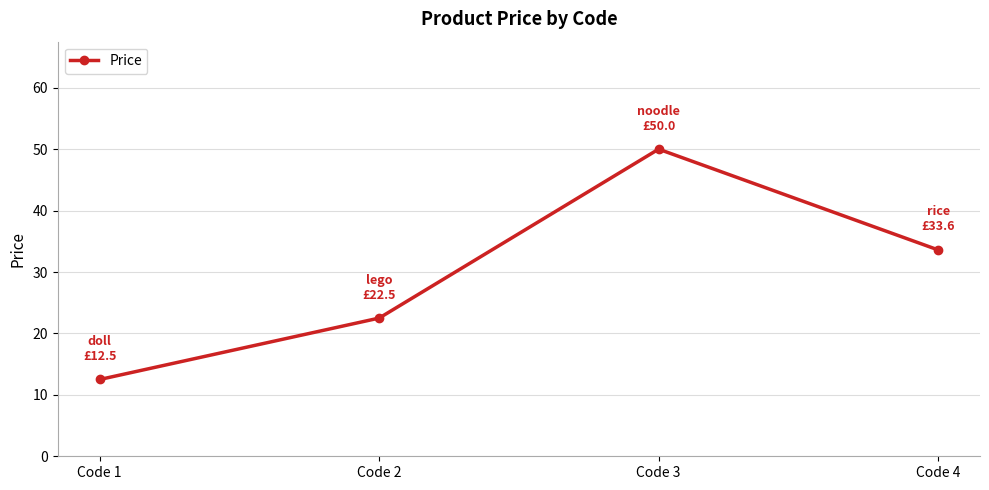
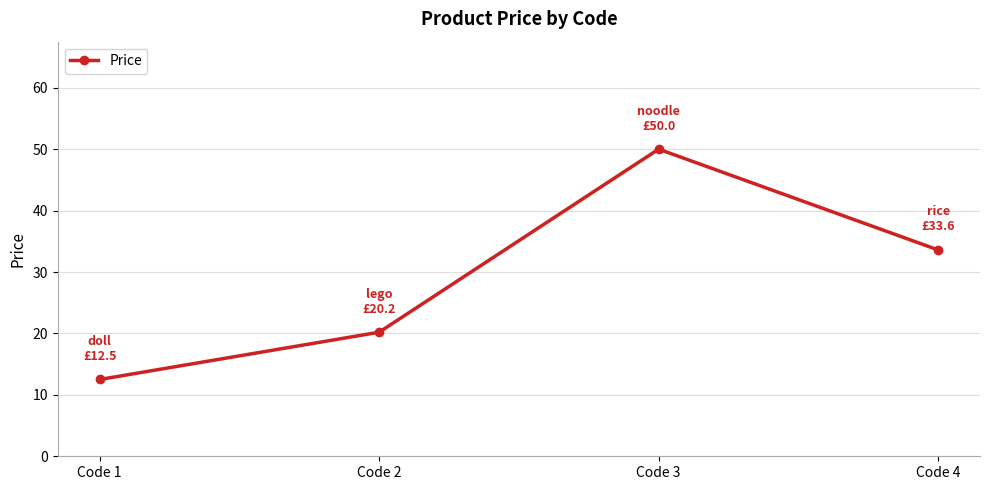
  {
    "Code 1": "£12.5",
-   "Code 2": "£22.5",
+   "Code 2": "£20.2",
    "Code 3": "£50.0",
    "Code 4": "£33.6"
  }
